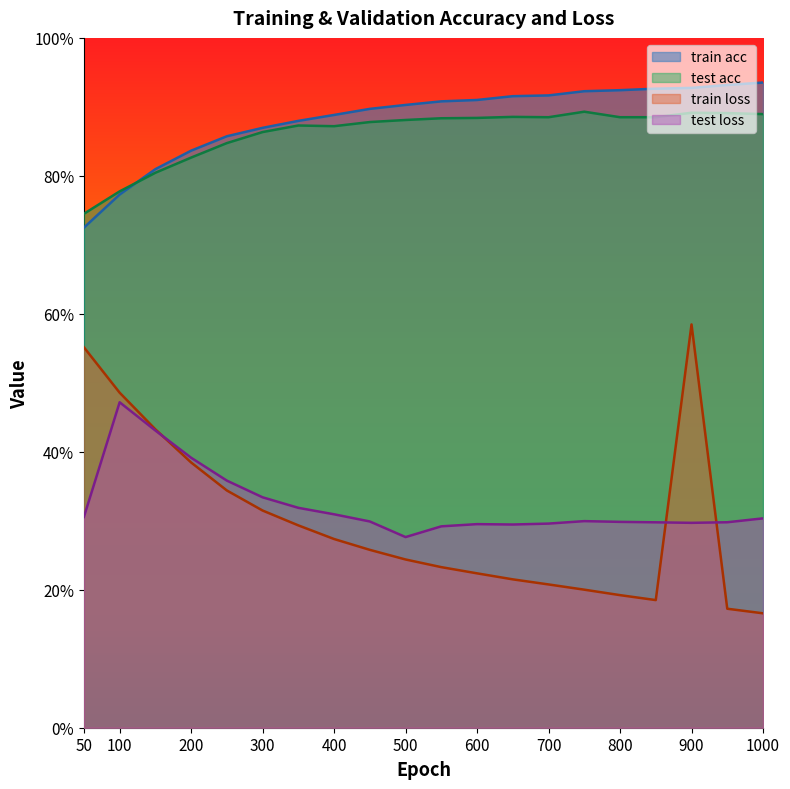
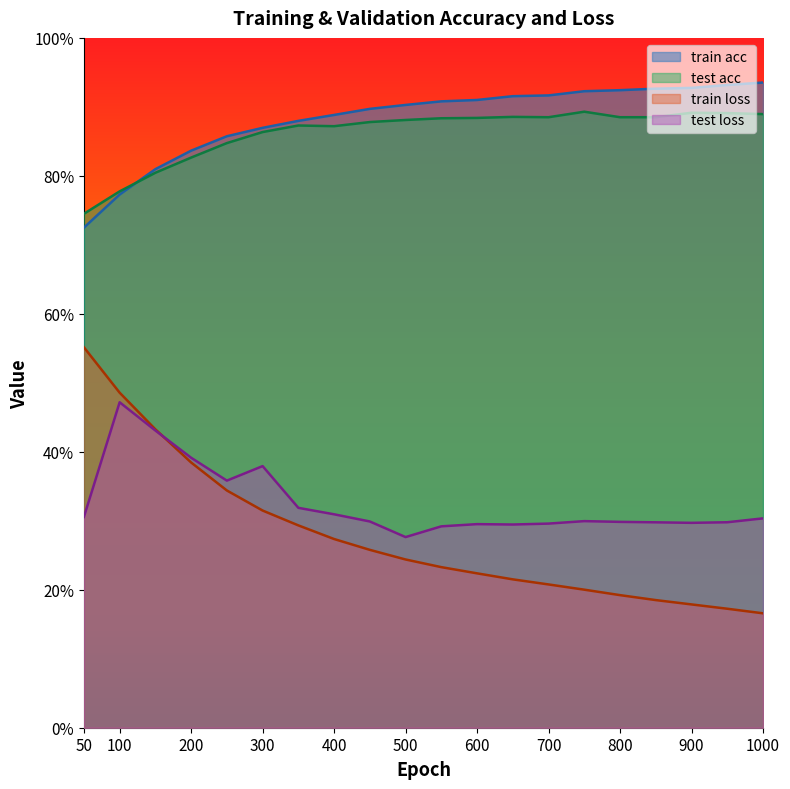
  {
    "train acc": {
      "50": "72%",
      "100": "77%",
      "200": "84%",
      "300": "87%",
      "400": "89%",
      "500": "90%",
      "600": "91%",
      "700": "92%",
      "800": "92%",
      "1000": "94%"
    },
    "test acc": {
      "50": "75%",
      "100": "78%",
      "200": "83%",
      "300": "86%",
      "400": "87%",
      "500": "88%",
      "600": "88%",
      "700": "89%",
      "800": "89%",
      "1000": "89%"
    },
    "train loss": {
      "50": "55%",
      "100": "49%",
      "200": "38%",
      "300": "31%",
      "400": "27%",
      "500": "24%",
      "600": "22%",
      "700": "21%",
      "800": "19%",
-     "900": "58%",
+     "900": "18%",
      "1000": "17%"
    },
    "test loss": {
      "50": "31%",
      "100": "47%",
      "200": "39%",
-     "300": "33%",
+     "300": "38%",
      "400": "31%",
      "500": "28%",
      "600": "30%",
      "700": "30%",
      "800": "30%",
      "900": "30%",
      "1000": "30%"
    }
  }
